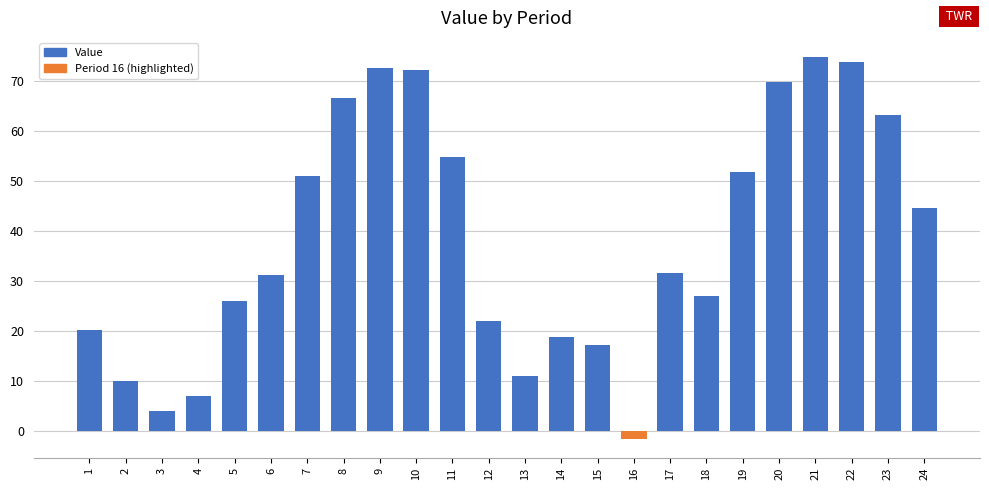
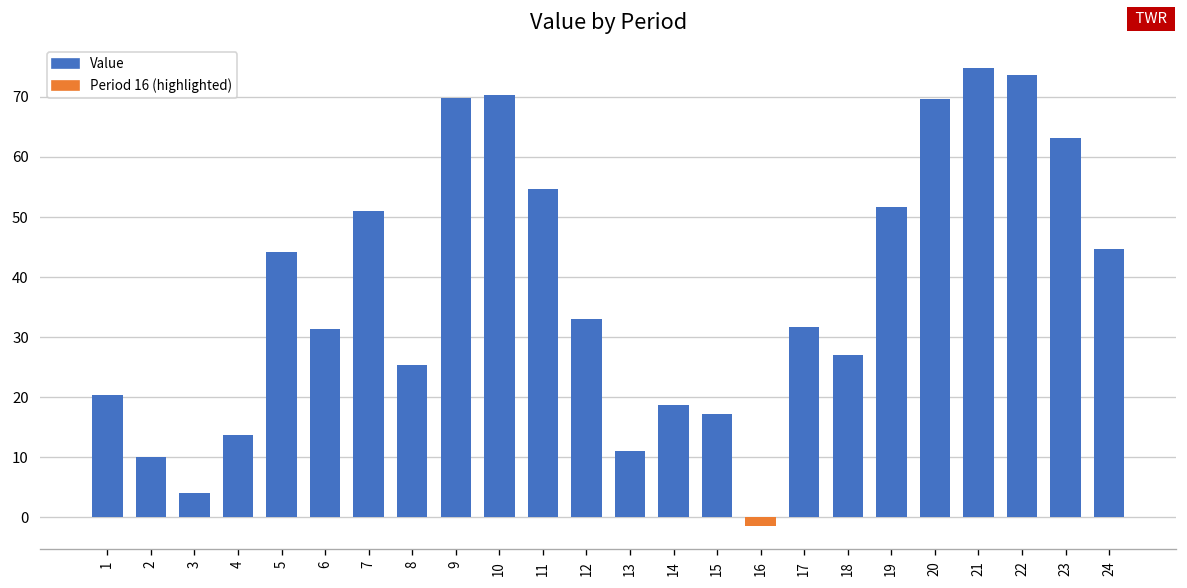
  {
    "1": 20,
    "2": 10,
    "3": 4,
-   "4": 7,
-   "5": 26,
+   "4": 14,
+   "5": 44,
    "6": 31,
    "7": 51,
-   "8": 67,
-   "9": 73,
-   "10": 72,
+   "8": 25,
+   "9": 70,
+   "10": 70,
    "11": 55,
-   "12": 22,
+   "12": 33,
    "13": 11,
    "14": 19,
    "15": 17,
    "16": -2,
    "17": 32,
    "18": 27,
    "19": 52,
    "20": 70,
    "21": 75,
    "22": 74,
    "23": 63,
    "24": 45
  }
